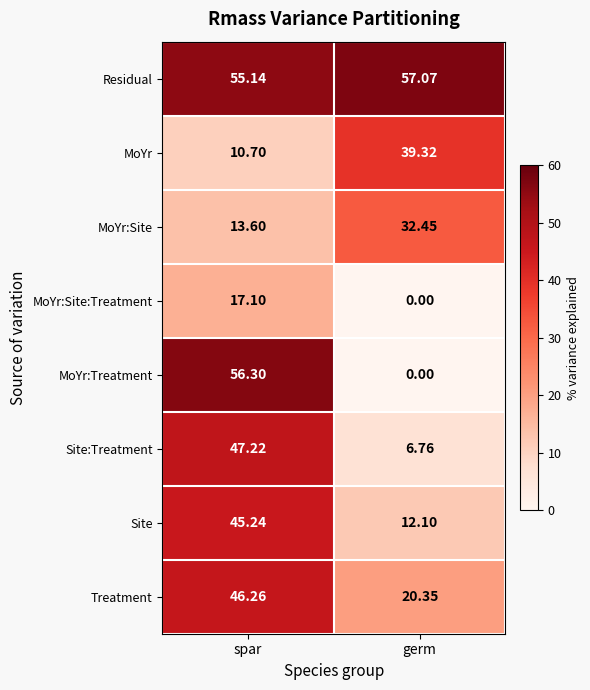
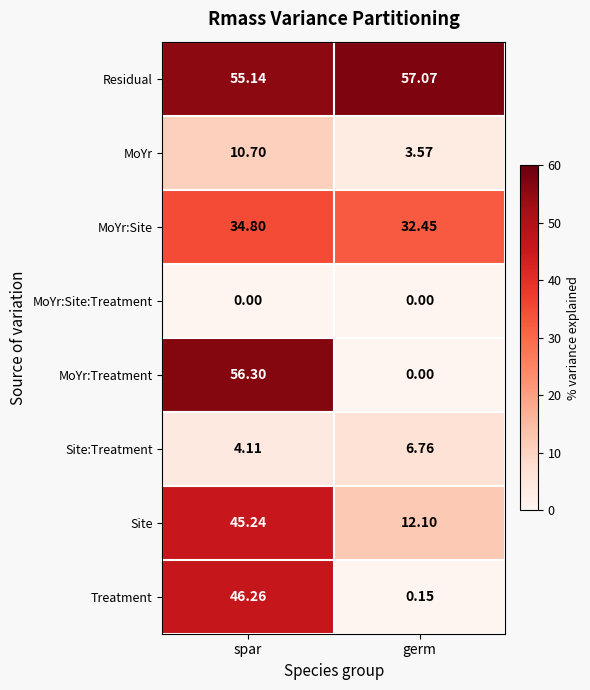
  {
    "Residual": {
      "spar": 55.14,
      "germ": 57.07
    },
    "MoYr": {
      "spar": 10.70,
-     "germ": 39.32
+     "germ": 3.57
    },
    "MoYr:Site": {
-     "spar": 13.60,
+     "spar": 34.80,
      "germ": 32.45
    },
    "MoYr:Site:Treatment": {
-     "spar": 17.10,
+     "spar": 0.00,
      "germ": 0.00
    },
    "MoYr:Treatment": {
      "spar": 56.30,
      "germ": 0.00
    },
    "Site:Treatment": {
-     "spar": 47.22,
+     "spar": 4.11,
      "germ": 6.76
    },
    "Site": {
      "spar": 45.24,
      "germ": 12.10
    },
    "Treatment": {
      "spar": 46.26,
-     "germ": 20.35
+     "germ": 0.15
    }
  }
